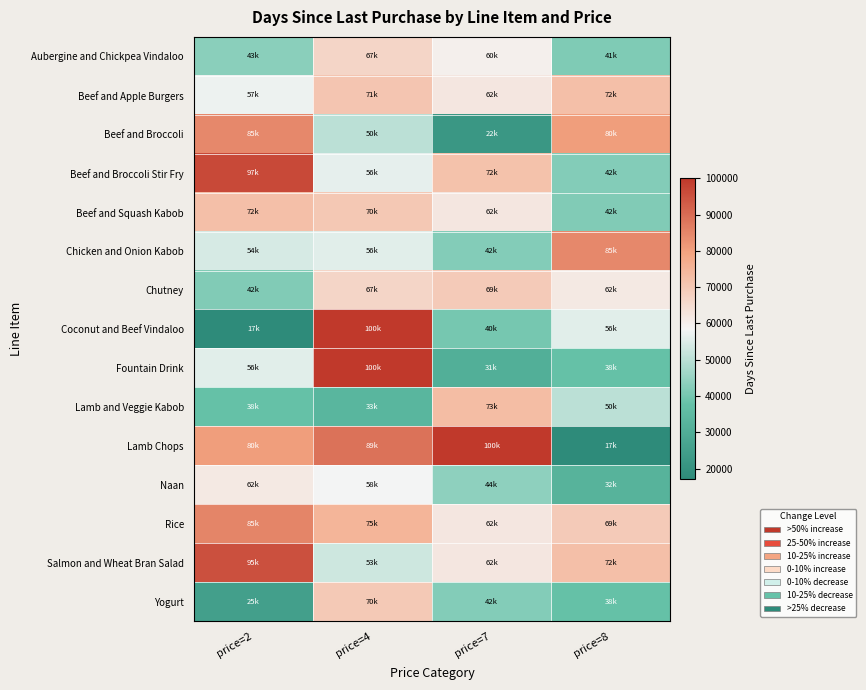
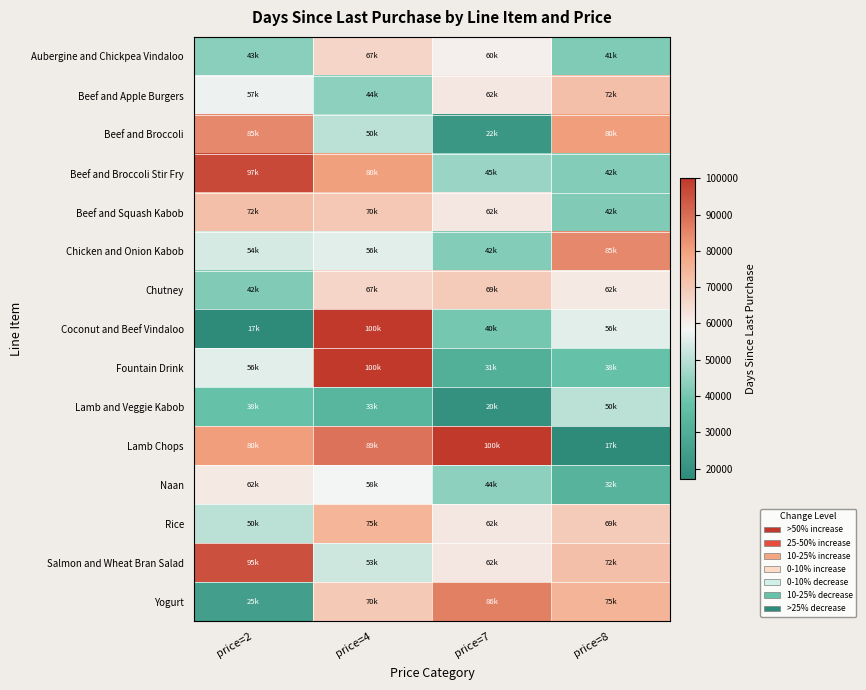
  {
    "Aubergine and Chickpea Vindaloo": {
      "price=2": "43k",
      "price=4": "67k",
      "price=7": "60k",
      "price=8": "41k"
    },
    "Beef and Apple Burgers": {
      "price=2": "57k",
-     "price=4": "71k",
+     "price=4": "44k",
      "price=7": "62k",
      "price=8": "72k"
    },
    "Beef and Broccoli": {
      "price=2": "85k",
      "price=4": "50k",
      "price=7": "22k",
      "price=8": "80k"
    },
    "Beef and Broccoli Stir Fry": {
      "price=2": "97k",
-     "price=4": "56k",
-     "price=7": "72k",
+     "price=4": "80k",
+     "price=7": "45k",
      "price=8": "42k"
    },
    "Beef and Squash Kabob": {
      "price=2": "72k",
      "price=4": "70k",
      "price=7": "62k",
      "price=8": "42k"
    },
    "Chicken and Onion Kabob": {
      "price=2": "54k",
      "price=4": "56k",
      "price=7": "42k",
      "price=8": "85k"
    },
    "Chutney": {
      "price=2": "42k",
      "price=4": "67k",
      "price=7": "69k",
      "price=8": "62k"
    },
    "Coconut and Beef Vindaloo": {
      "price=2": "17k",
      "price=4": "100k",
      "price=7": "40k",
      "price=8": "56k"
    },
    "Fountain Drink": {
      "price=2": "56k",
      "price=4": "100k",
      "price=7": "31k",
      "price=8": "38k"
    },
    "Lamb and Veggie Kabob": {
      "price=2": "38k",
      "price=4": "33k",
-     "price=7": "73k",
+     "price=7": "20k",
      "price=8": "50k"
    },
    "Lamb Chops": {
      "price=2": "80k",
      "price=4": "89k",
      "price=7": "100k",
      "price=8": "17k"
    },
    "Naan": {
      "price=2": "62k",
      "price=4": "58k",
      "price=7": "44k",
      "price=8": "32k"
    },
    "Rice": {
-     "price=2": "85k",
+     "price=2": "50k",
      "price=4": "75k",
      "price=7": "62k",
      "price=8": "69k"
    },
    "Salmon and Wheat Bran Salad": {
      "price=2": "95k",
      "price=4": "53k",
      "price=7": "62k",
      "price=8": "72k"
    },
    "Yogurt": {
      "price=2": "25k",
      "price=4": "70k",
-     "price=7": "42k",
-     "price=8": "38k"
+     "price=7": "86k",
+     "price=8": "75k"
    }
  }
